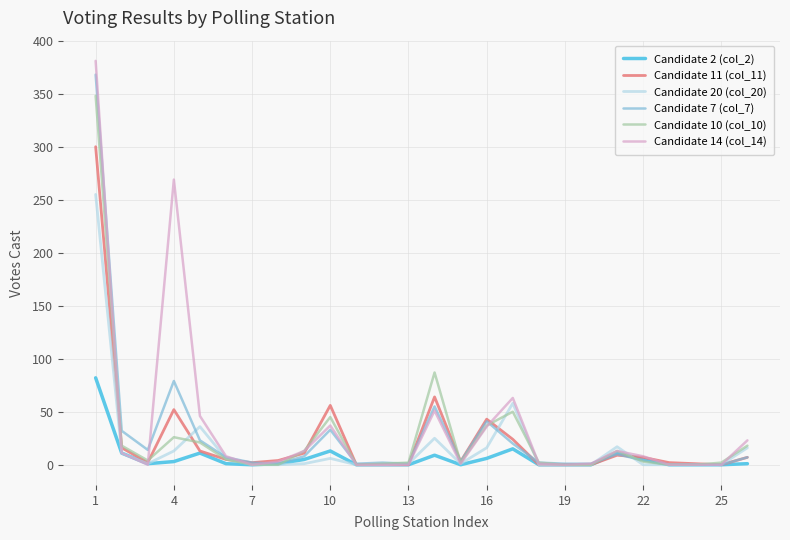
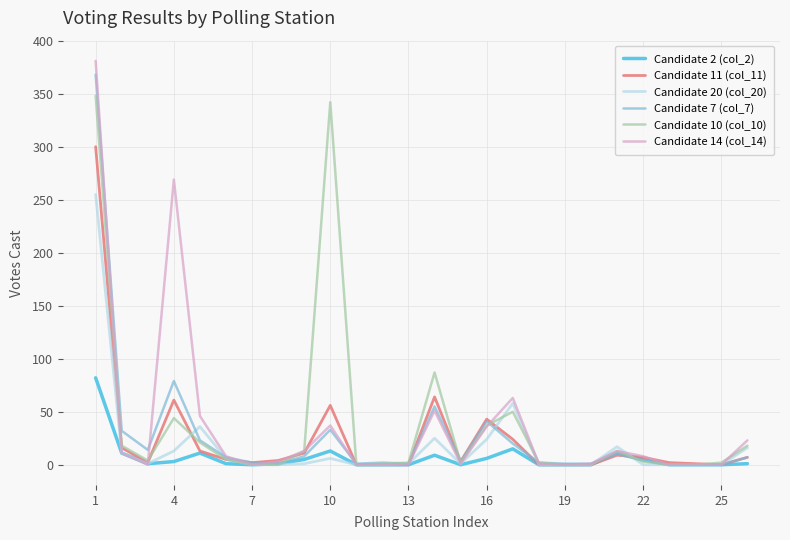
  {
    "Candidate 11 (col_11)": {
      "1": 300,
-     "4": 52,
+     "4": 61,
      "10": 56
    },
    "Candidate 20 (col_20)": {
      "1": 255,
      "4": 13,
      "10": 6,
-     "16": 16,
+     "16": 24,
      "22": 0
    },
    "Candidate 10 (col_10)": {
      "1": 348,
-     "4": 26,
-     "10": 45
+     "4": 44,
+     "10": 342
    },
    "Candidate 14 (col_14)": {
      "1": 381,
      "4": 269,
      "10": 37
    }
  }
